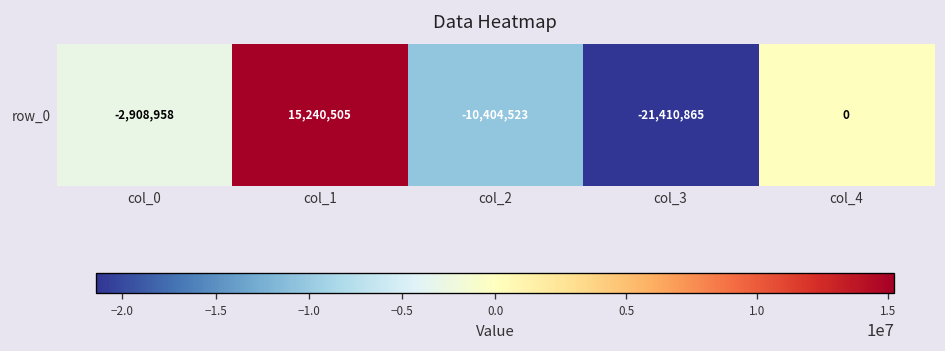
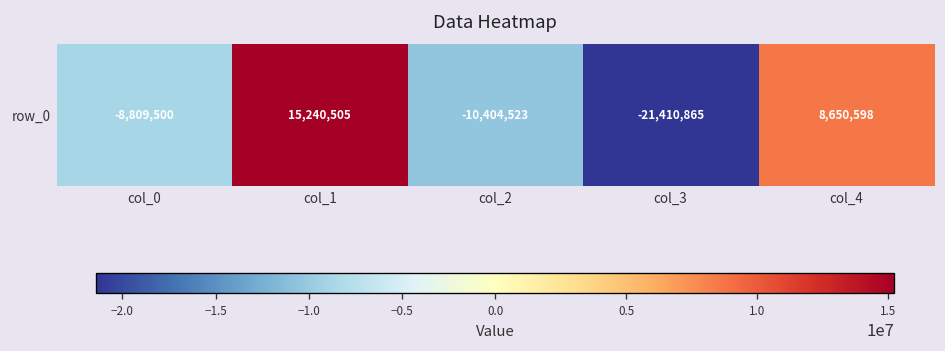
  {
    "row_0": {
-     "col_0": "-2,908,958",
+     "col_0": "-8,809,500",
      "col_1": "15,240,505",
      "col_2": "-10,404,523",
      "col_3": "-21,410,865",
-     "col_4": "0"
+     "col_4": "8,650,598"
    }
  }
